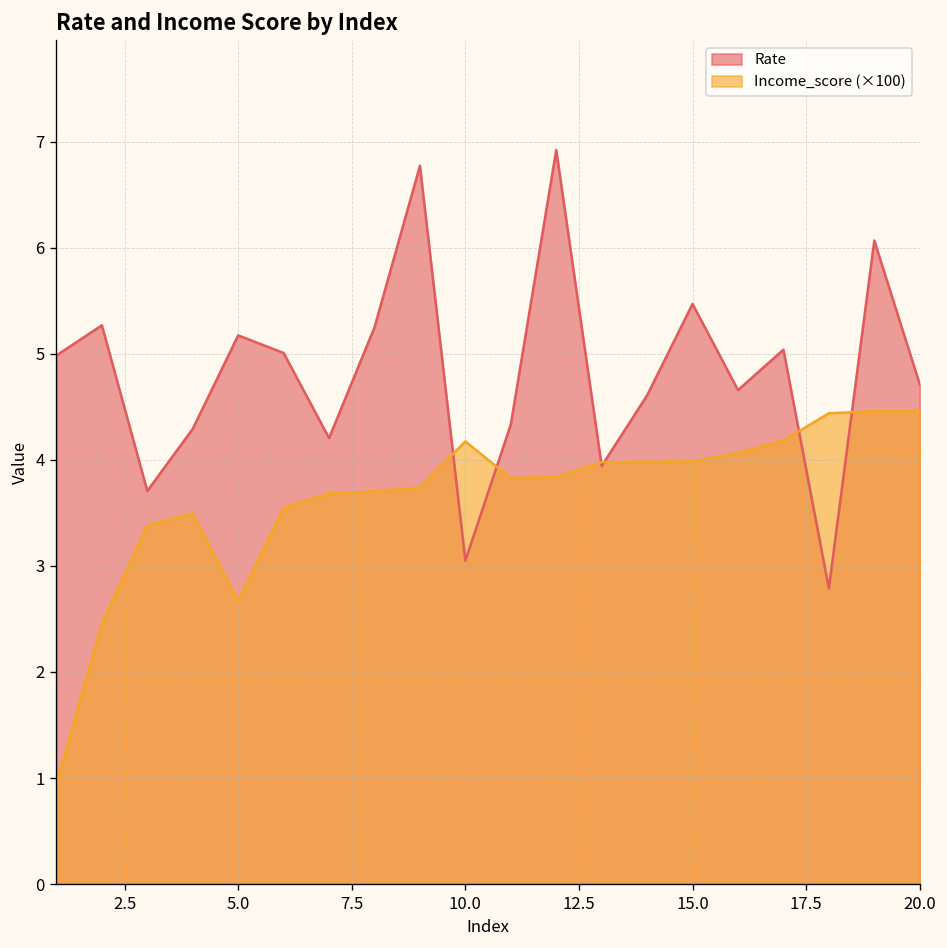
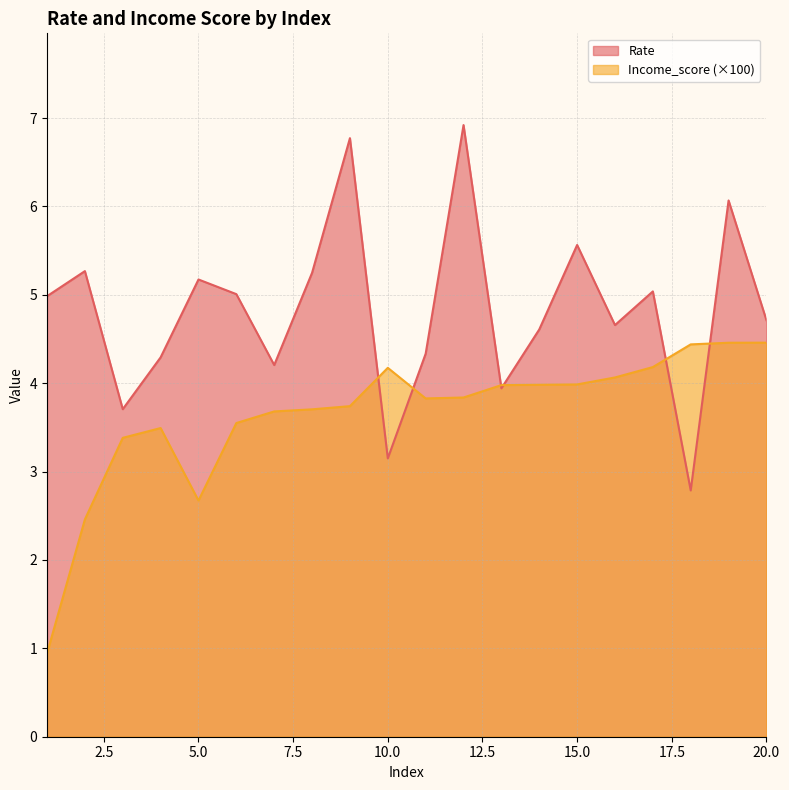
  {
    "Rate": {
      "5.0": 5.2,
-     "10.0": 3.0,
-     "15.0": 5.5,
+     "10.0": 3.1,
+     "15.0": 5.6,
      "20.0": 4.7
    },
    "Income_score (×100)": {
      "5.0": 2.7,
      "10.0": 4.2,
      "15.0": 4.0,
      "20.0": 4.5
    }
  }
